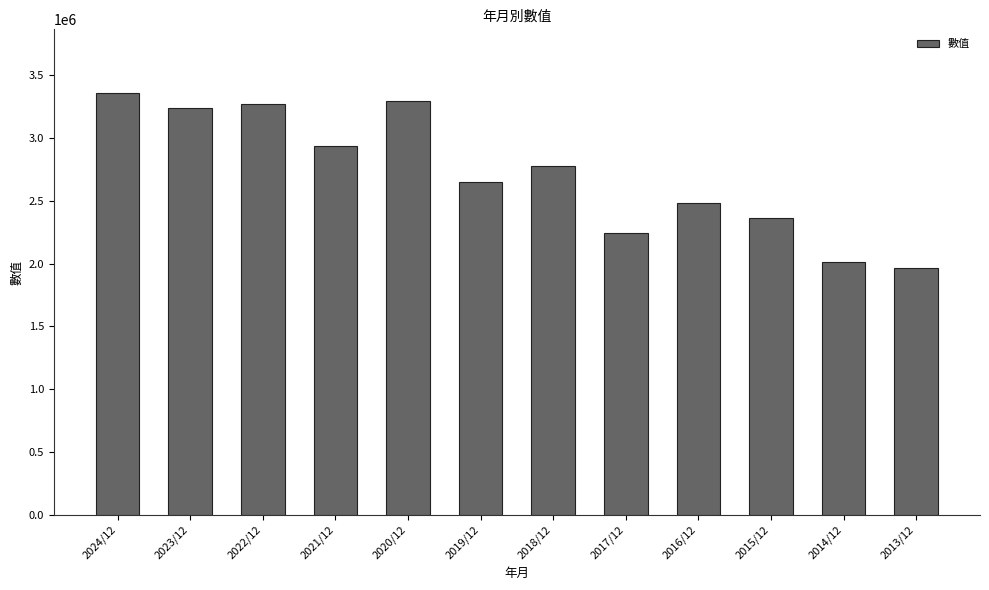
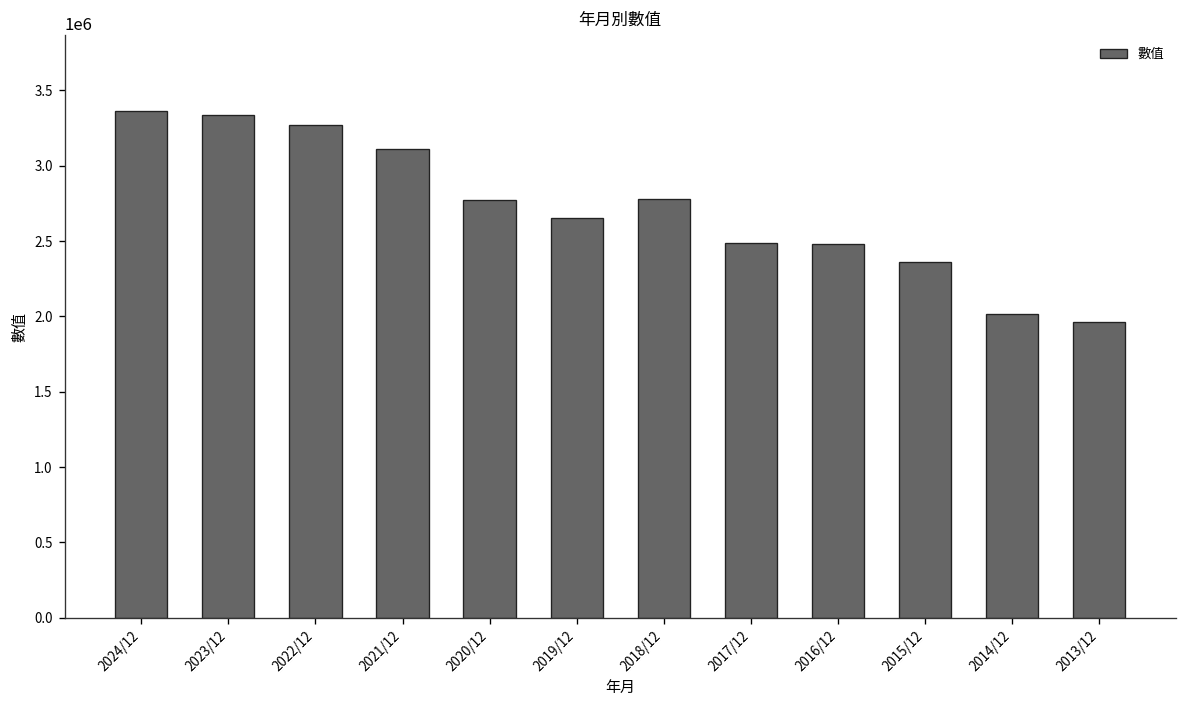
  {
    "2024/12": 3360000,
-   "2023/12": 3240000,
+   "2023/12": 3340000,
    "2022/12": 3270000,
-   "2021/12": 2940000,
-   "2020/12": 3290000,
+   "2021/12": 3110000,
+   "2020/12": 2770000,
    "2019/12": 2650000,
    "2018/12": 2780000,
-   "2017/12": 2240000,
+   "2017/12": 2490000,
    "2016/12": 2480000,
    "2015/12": 2360000,
    "2014/12": 2010000,
    "2013/12": 1970000
  }
